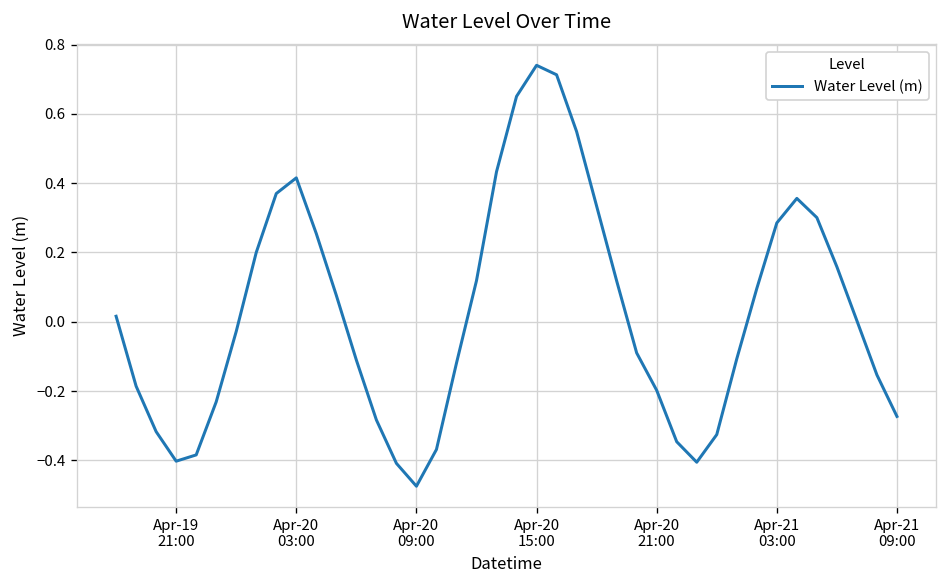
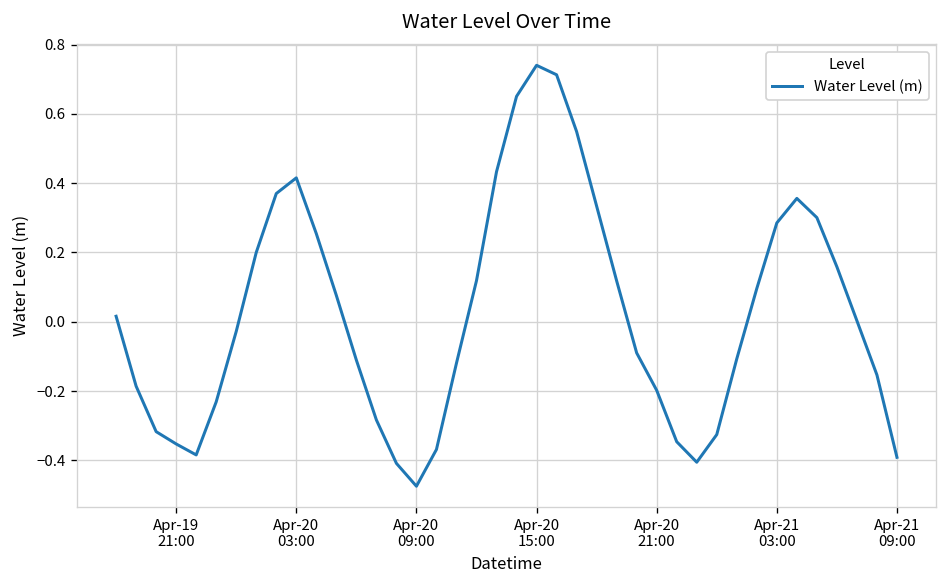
  {
-   "Apr-19 21:00": -0.40,
+   "Apr-19 21:00": -0.35,
    "Apr-20 03:00": 0.42,
    "Apr-20 09:00": -0.47,
    "Apr-20 15:00": 0.74,
    "Apr-20 21:00": -0.20,
    "Apr-21 03:00": 0.29,
-   "Apr-21 09:00": -0.27
+   "Apr-21 09:00": -0.39
  }
